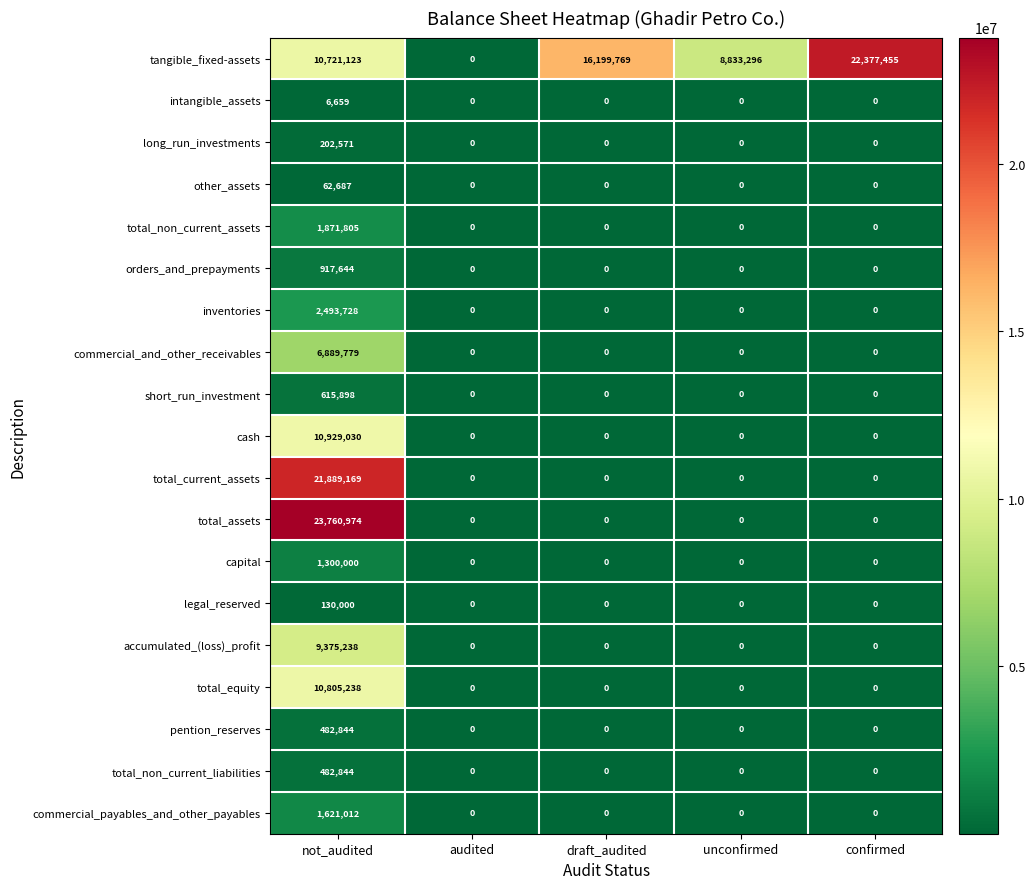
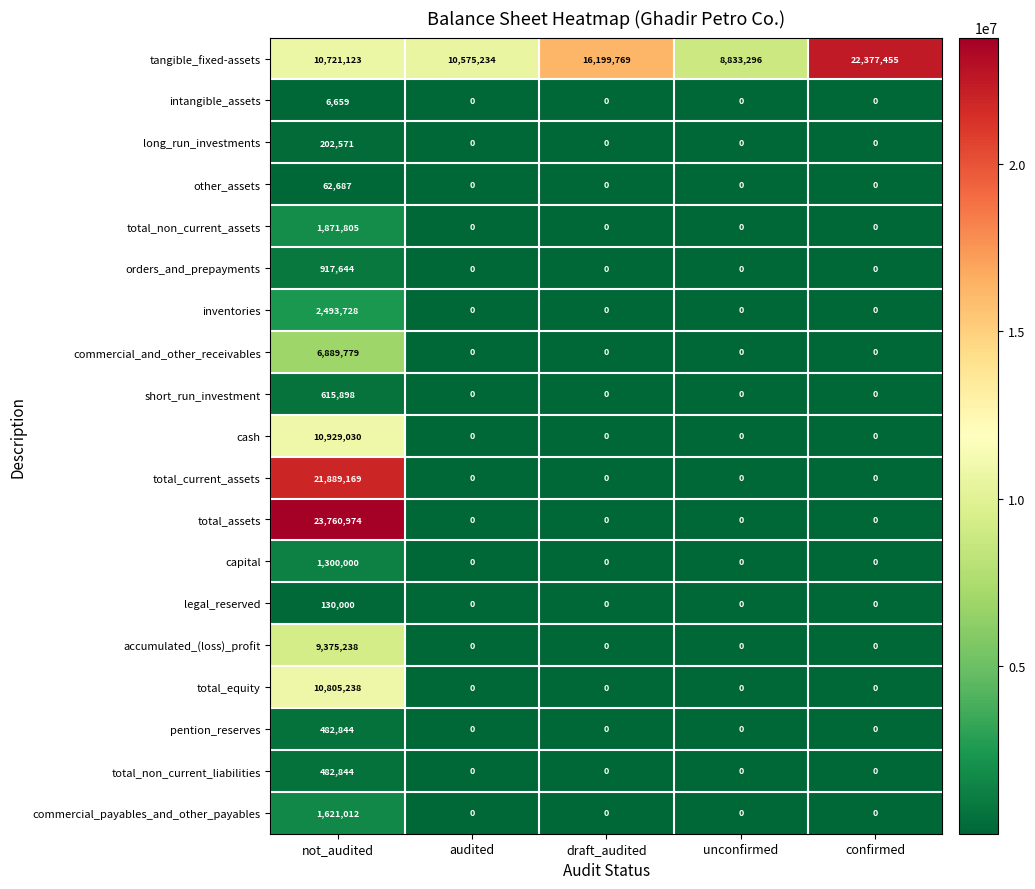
  {
    "tangible_fixed-assets": {
      "not_audited": "10,721,123",
-     "audited": "0",
+     "audited": "10,575,234",
      "draft_audited": "16,199,769",
      "unconfirmed": "8,833,296",
      "confirmed": "22,377,455"
    },
    "intangible_assets": {
      "not_audited": "6,659",
      "audited": "0",
      "draft_audited": "0",
      "unconfirmed": "0",
      "confirmed": "0"
    },
    "long_run_investments": {
      "not_audited": "202,571",
      "audited": "0",
      "draft_audited": "0",
      "unconfirmed": "0",
      "confirmed": "0"
    },
    "other_assets": {
      "not_audited": "62,687",
      "audited": "0",
      "draft_audited": "0",
      "unconfirmed": "0",
      "confirmed": "0"
    },
    "total_non_current_assets": {
      "not_audited": "1,871,805",
      "audited": "0",
      "draft_audited": "0",
      "unconfirmed": "0",
      "confirmed": "0"
    },
    "orders_and_prepayments": {
      "not_audited": "917,644",
      "audited": "0",
      "draft_audited": "0",
      "unconfirmed": "0",
      "confirmed": "0"
    },
    "inventories": {
      "not_audited": "2,493,728",
      "audited": "0",
      "draft_audited": "0",
      "unconfirmed": "0",
      "confirmed": "0"
    },
    "commercial_and_other_receivables": {
      "not_audited": "6,889,779",
      "audited": "0",
      "draft_audited": "0",
      "unconfirmed": "0",
      "confirmed": "0"
    },
    "short_run_investment": {
      "not_audited": "615,898",
      "audited": "0",
      "draft_audited": "0",
      "unconfirmed": "0",
      "confirmed": "0"
    },
    "cash": {
      "not_audited": "10,929,030",
      "audited": "0",
      "draft_audited": "0",
      "unconfirmed": "0",
      "confirmed": "0"
    },
    "total_current_assets": {
      "not_audited": "21,889,169",
      "audited": "0",
      "draft_audited": "0",
      "unconfirmed": "0",
      "confirmed": "0"
    },
    "total_assets": {
      "not_audited": "23,760,974",
      "audited": "0",
      "draft_audited": "0",
      "unconfirmed": "0",
      "confirmed": "0"
    },
    "capital": {
      "not_audited": "1,300,000",
      "audited": "0",
      "draft_audited": "0",
      "unconfirmed": "0",
      "confirmed": "0"
    },
    "legal_reserved": {
      "not_audited": "130,000",
      "audited": "0",
      "draft_audited": "0",
      "unconfirmed": "0",
      "confirmed": "0"
    },
    "accumulated_(loss)_profit": {
      "not_audited": "9,375,238",
      "audited": "0",
      "draft_audited": "0",
      "unconfirmed": "0",
      "confirmed": "0"
    },
    "total_equity": {
      "not_audited": "10,805,238",
      "audited": "0",
      "draft_audited": "0",
      "unconfirmed": "0",
      "confirmed": "0"
    },
    "pention_reserves": {
      "not_audited": "482,844",
      "audited": "0",
      "draft_audited": "0",
      "unconfirmed": "0",
      "confirmed": "0"
    },
    "total_non_current_liabilities": {
      "not_audited": "482,844",
      "audited": "0",
      "draft_audited": "0",
      "unconfirmed": "0",
      "confirmed": "0"
    },
    "commercial_payables_and_other_payables": {
      "not_audited": "1,621,012",
      "audited": "0",
      "draft_audited": "0",
      "unconfirmed": "0",
      "confirmed": "0"
    }
  }
